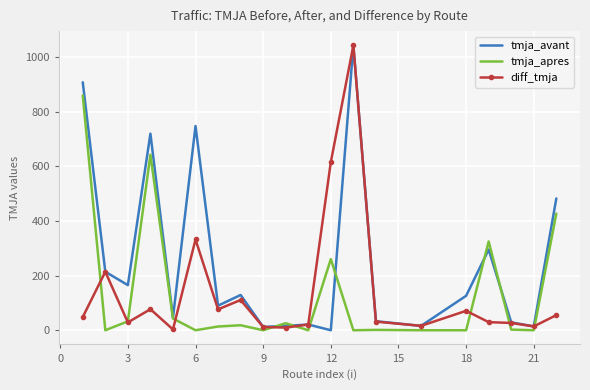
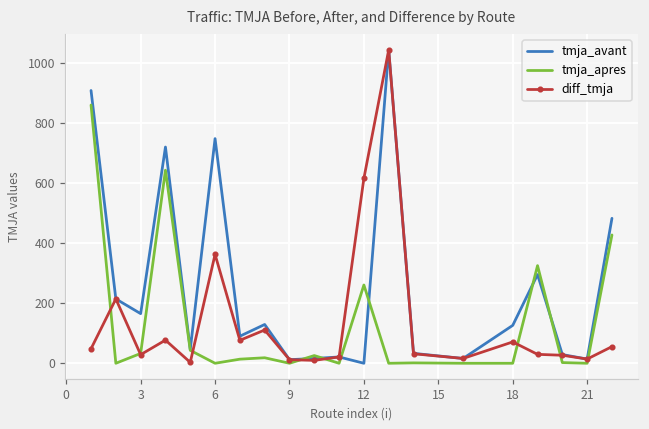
  {
    "tmja_avant": {
      "3": 170,
      "6": 750,
      "12": 0,
      "18": 130
    },
    "tmja_apres": {
      "6": 0,
      "9": 0,
      "12": 260,
      "18": 0,
      "21": 0
    },
    "diff_tmja": {
-     "6": 330,
+     "6": 360,
      "12": 620,
      "18": 70
    }
  }
